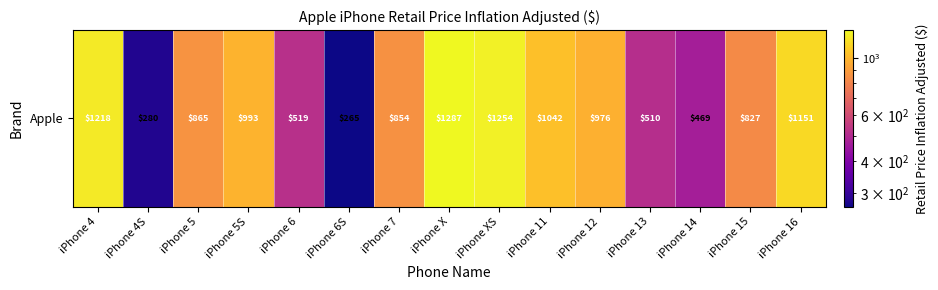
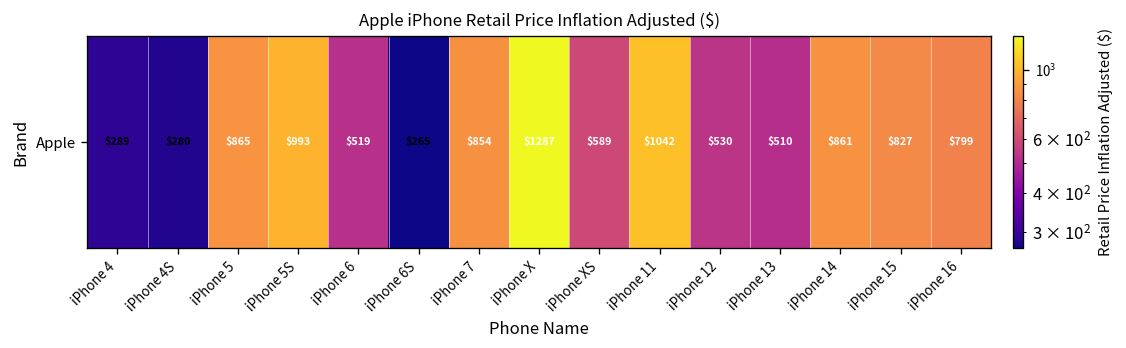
  {
    "Apple": {
-     "iPhone 4": "$1218",
+     "iPhone 4": "$289",
      "iPhone 4S": "$280",
      "iPhone 5": "$865",
      "iPhone 5S": "$993",
      "iPhone 6": "$519",
      "iPhone 6S": "$265",
      "iPhone 7": "$854",
      "iPhone X": "$1287",
-     "iPhone XS": "$1254",
+     "iPhone XS": "$589",
      "iPhone 11": "$1042",
-     "iPhone 12": "$976",
+     "iPhone 12": "$530",
      "iPhone 13": "$510",
-     "iPhone 14": "$469",
+     "iPhone 14": "$861",
      "iPhone 15": "$827",
-     "iPhone 16": "$1151"
+     "iPhone 16": "$799"
    }
  }
